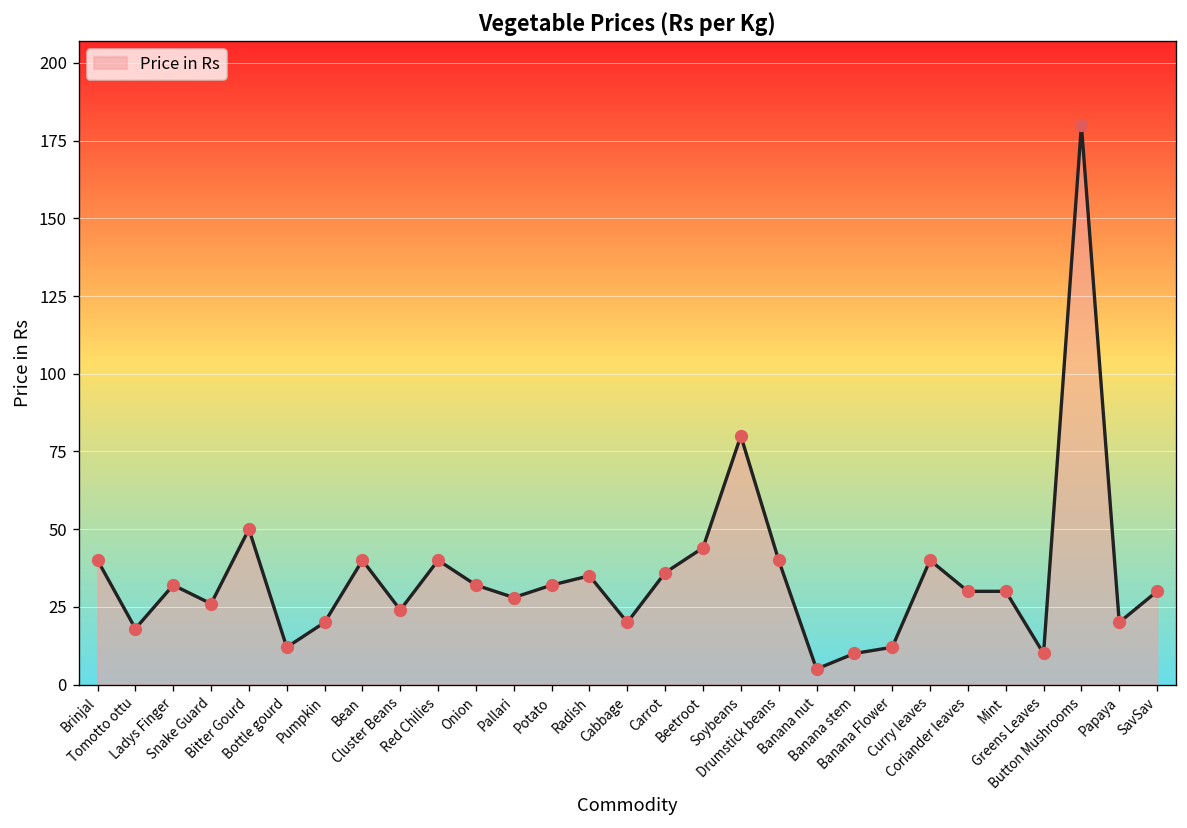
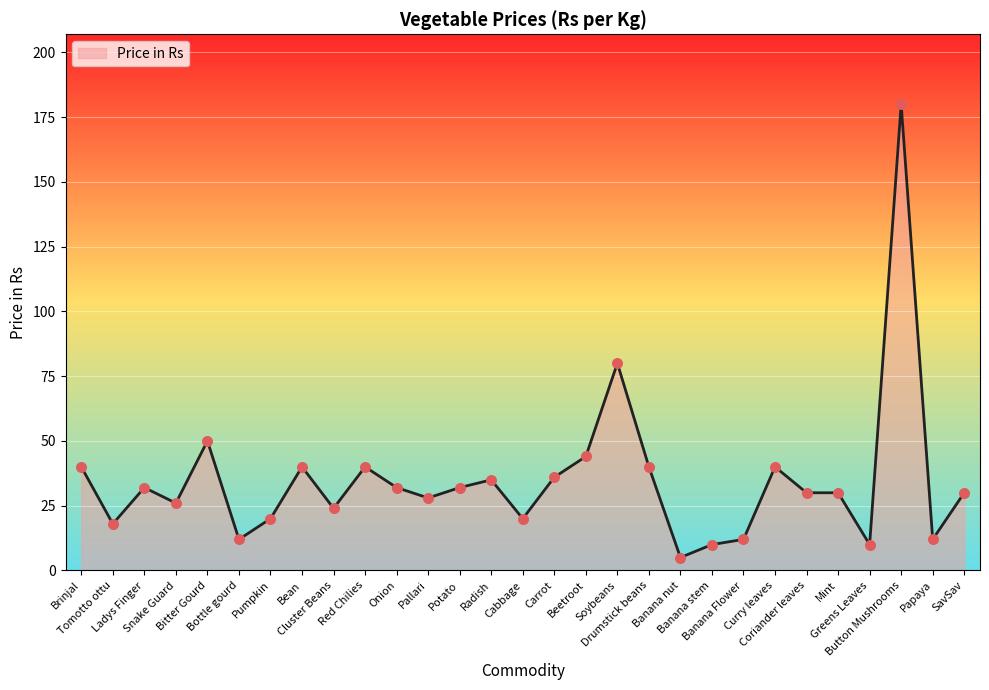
  {
    "Brinjal": 40,
    "Tomotto ottu": 18,
    "Ladys Finger": 32,
    "Snake Guard": 26,
    "Bitter Gourd": 50,
    "Bottle gourd": 12,
    "Pumpkin": 20,
    "Bean": 40,
    "Cluster Beans": 24,
    "Red Chilies": 40,
    "Onion": 32,
    "Pallari": 28,
    "Potato": 32,
    "Radish": 35,
    "Cabbage": 20,
    "Carrot": 36,
    "Beetroot": 44,
    "Soybeans": 80,
    "Drumstick beans": 40,
    "Banana nut": 5,
    "Banana stem": 10,
    "Banana Flower": 12,
    "Curry leaves": 40,
    "Coriander leaves": 30,
    "Mint": 30,
    "Greens Leaves": 10,
    "Button Mushrooms": 180,
-   "Papaya": 20,
+   "Papaya": 12,
    "SavSav": 30
  }
